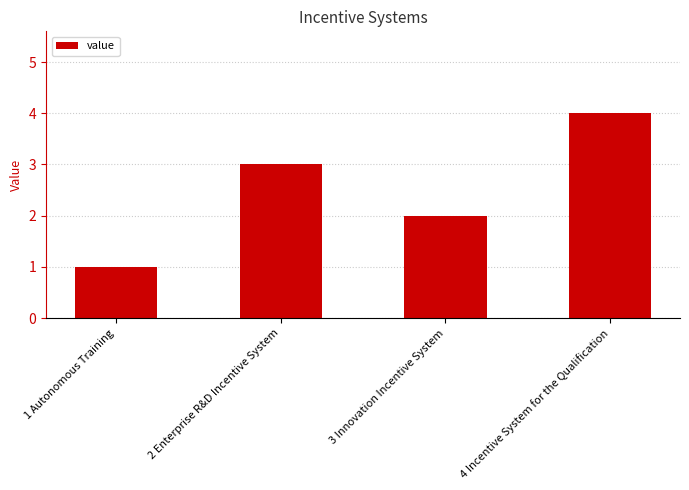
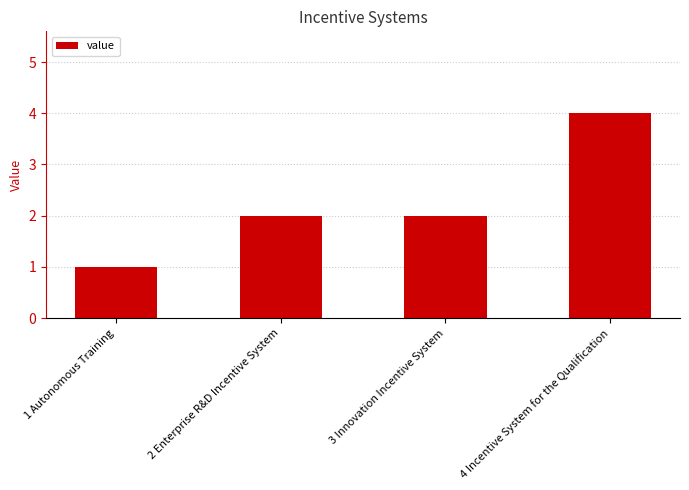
  {
    "1 Autonomous Training": 1,
-   "2 Enterprise R&D Incentive System": 3,
+   "2 Enterprise R&D Incentive System": 2,
    "3 Innovation Incentive System": 2,
    "4 Incentive System for the Qualification": 4
  }
